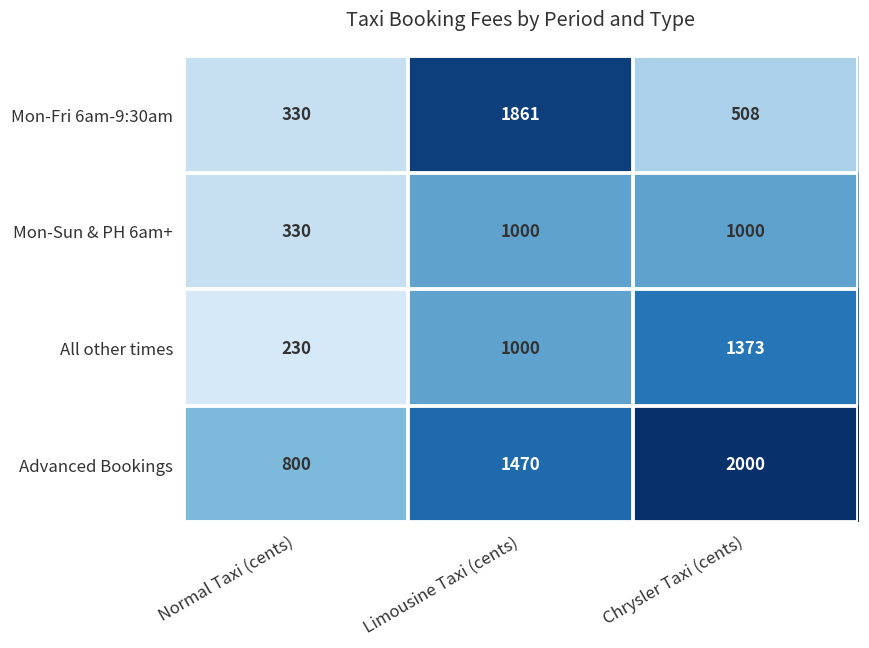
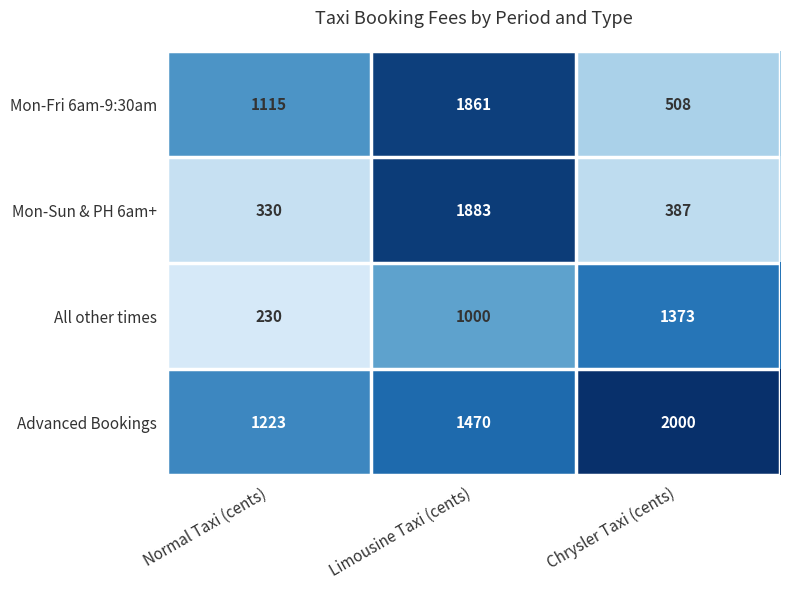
  {
    "Mon-Fri 6am-9:30am": {
-     "Normal Taxi (cents)": 330,
+     "Normal Taxi (cents)": 1115,
      "Limousine Taxi (cents)": 1861,
      "Chrysler Taxi (cents)": 508
    },
    "Mon-Sun & PH 6am+": {
      "Normal Taxi (cents)": 330,
-     "Limousine Taxi (cents)": 1000,
-     "Chrysler Taxi (cents)": 1000
+     "Limousine Taxi (cents)": 1883,
+     "Chrysler Taxi (cents)": 387
    },
    "All other times": {
      "Normal Taxi (cents)": 230,
      "Limousine Taxi (cents)": 1000,
      "Chrysler Taxi (cents)": 1373
    },
    "Advanced Bookings": {
-     "Normal Taxi (cents)": 800,
+     "Normal Taxi (cents)": 1223,
      "Limousine Taxi (cents)": 1470,
      "Chrysler Taxi (cents)": 2000
    }
  }
